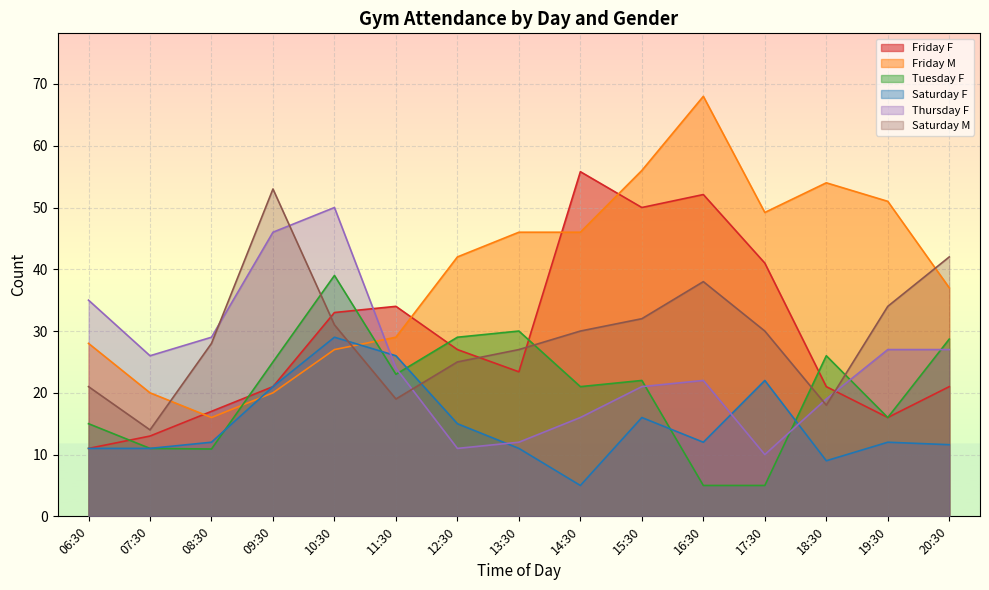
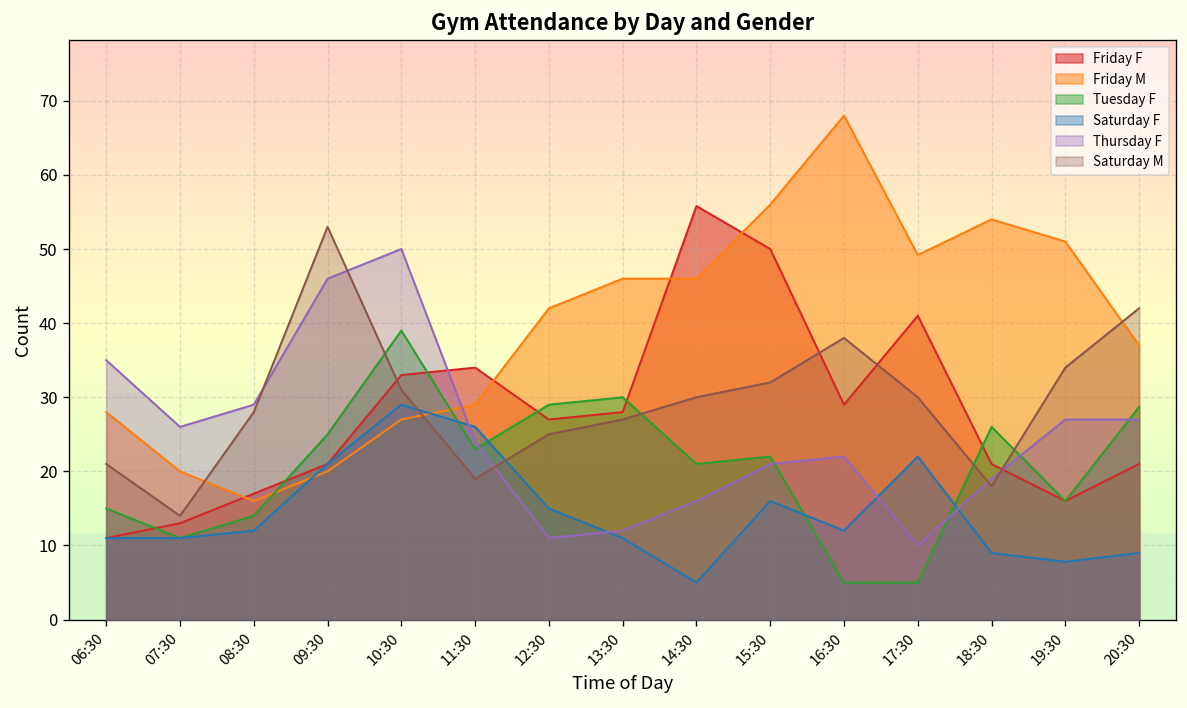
  {
    "Friday F": {
      "07:30": 13,
      "08:30": 17,
      "10:30": 33,
      "11:30": 34,
      "12:30": 27,
-     "13:30": 23,
+     "13:30": 28,
      "14:30": 56,
      "15:30": 50,
-     "16:30": 52,
+     "16:30": 29,
      "17:30": 41,
      "18:30": 21,
      "20:30": 21
    },
    "Friday M": {
      "06:30": 28,
      "07:30": 20,
      "08:30": 16,
      "09:30": 20,
      "10:30": 27,
      "11:30": 29,
      "12:30": 42,
      "13:30": 46,
      "14:30": 46,
      "15:30": 56,
      "16:30": 68,
      "17:30": 49,
      "18:30": 54,
      "19:30": 51,
      "20:30": 37
    },
    "Tuesday F": {
      "06:30": 15,
-     "08:30": 11,
+     "08:30": 14,
      "09:30": 25,
      "10:30": 39,
      "11:30": 23,
      "12:30": 29,
      "13:30": 30,
      "14:30": 21,
      "15:30": 22,
      "16:30": 5,
      "17:30": 5,
      "18:30": 26,
      "20:30": 29
    },
    "Saturday F": {
      "08:30": 12,
      "10:30": 29,
      "11:30": 26,
      "12:30": 15,
      "13:30": 11,
      "14:30": 5,
      "15:30": 16,
      "16:30": 12,
      "17:30": 22,
      "18:30": 9,
-     "19:30": 12,
-     "20:30": 12
+     "19:30": 8,
+     "20:30": 9
    }
  }
